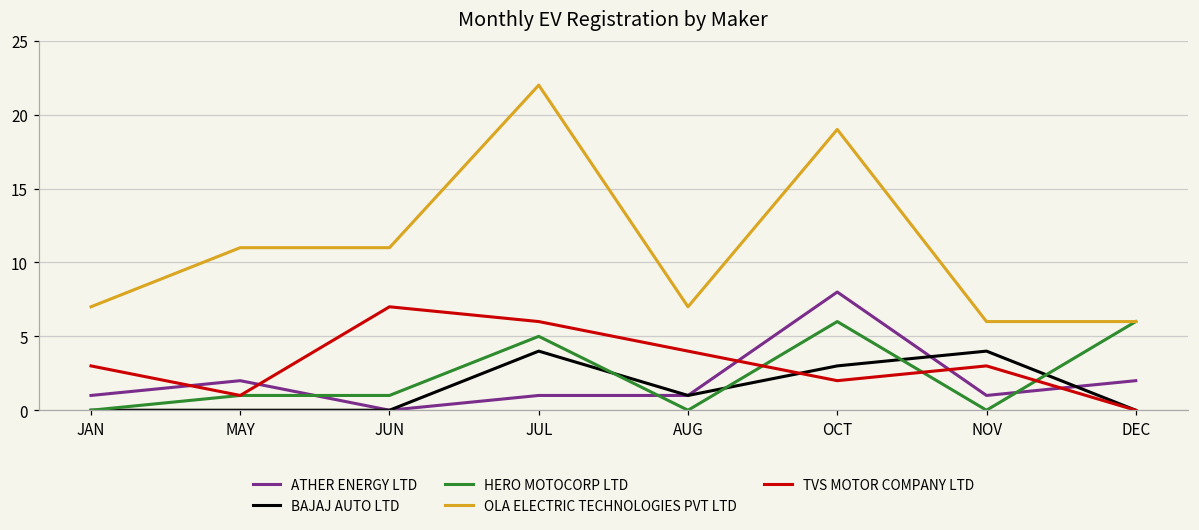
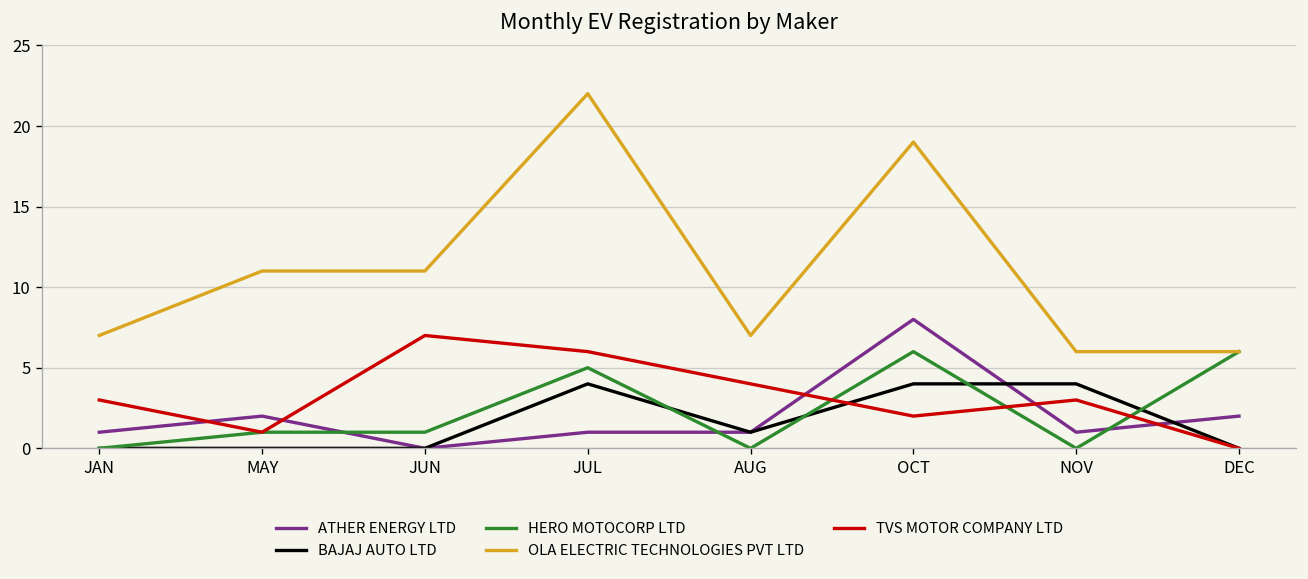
  {
    "ATHER ENERGY LTD": {
      "JAN": 1,
      "MAY": 2,
      "JUL": 1,
      "OCT": 8,
      "NOV": 1,
      "DEC": 2
    },
    "BAJAJ AUTO LTD": {
      "MAY": 0,
      "JUL": 4,
-     "OCT": 3,
+     "OCT": 4,
      "NOV": 4
    },
    "HERO MOTOCORP LTD": {
      "JUN": 1,
      "JUL": 5,
      "AUG": 0,
      "OCT": 6,
      "NOV": 0
    },
    "OLA ELECTRIC TECHNOLOGIES PVT LTD": {
      "JAN": 7,
      "MAY": 11,
      "JUN": 11,
      "JUL": 22,
      "AUG": 7,
      "OCT": 19,
      "NOV": 6
    },
    "TVS MOTOR COMPANY LTD": {
      "JAN": 3,
      "JUN": 7,
      "JUL": 6,
      "AUG": 4,
      "OCT": 2,
      "NOV": 3
    }
  }
